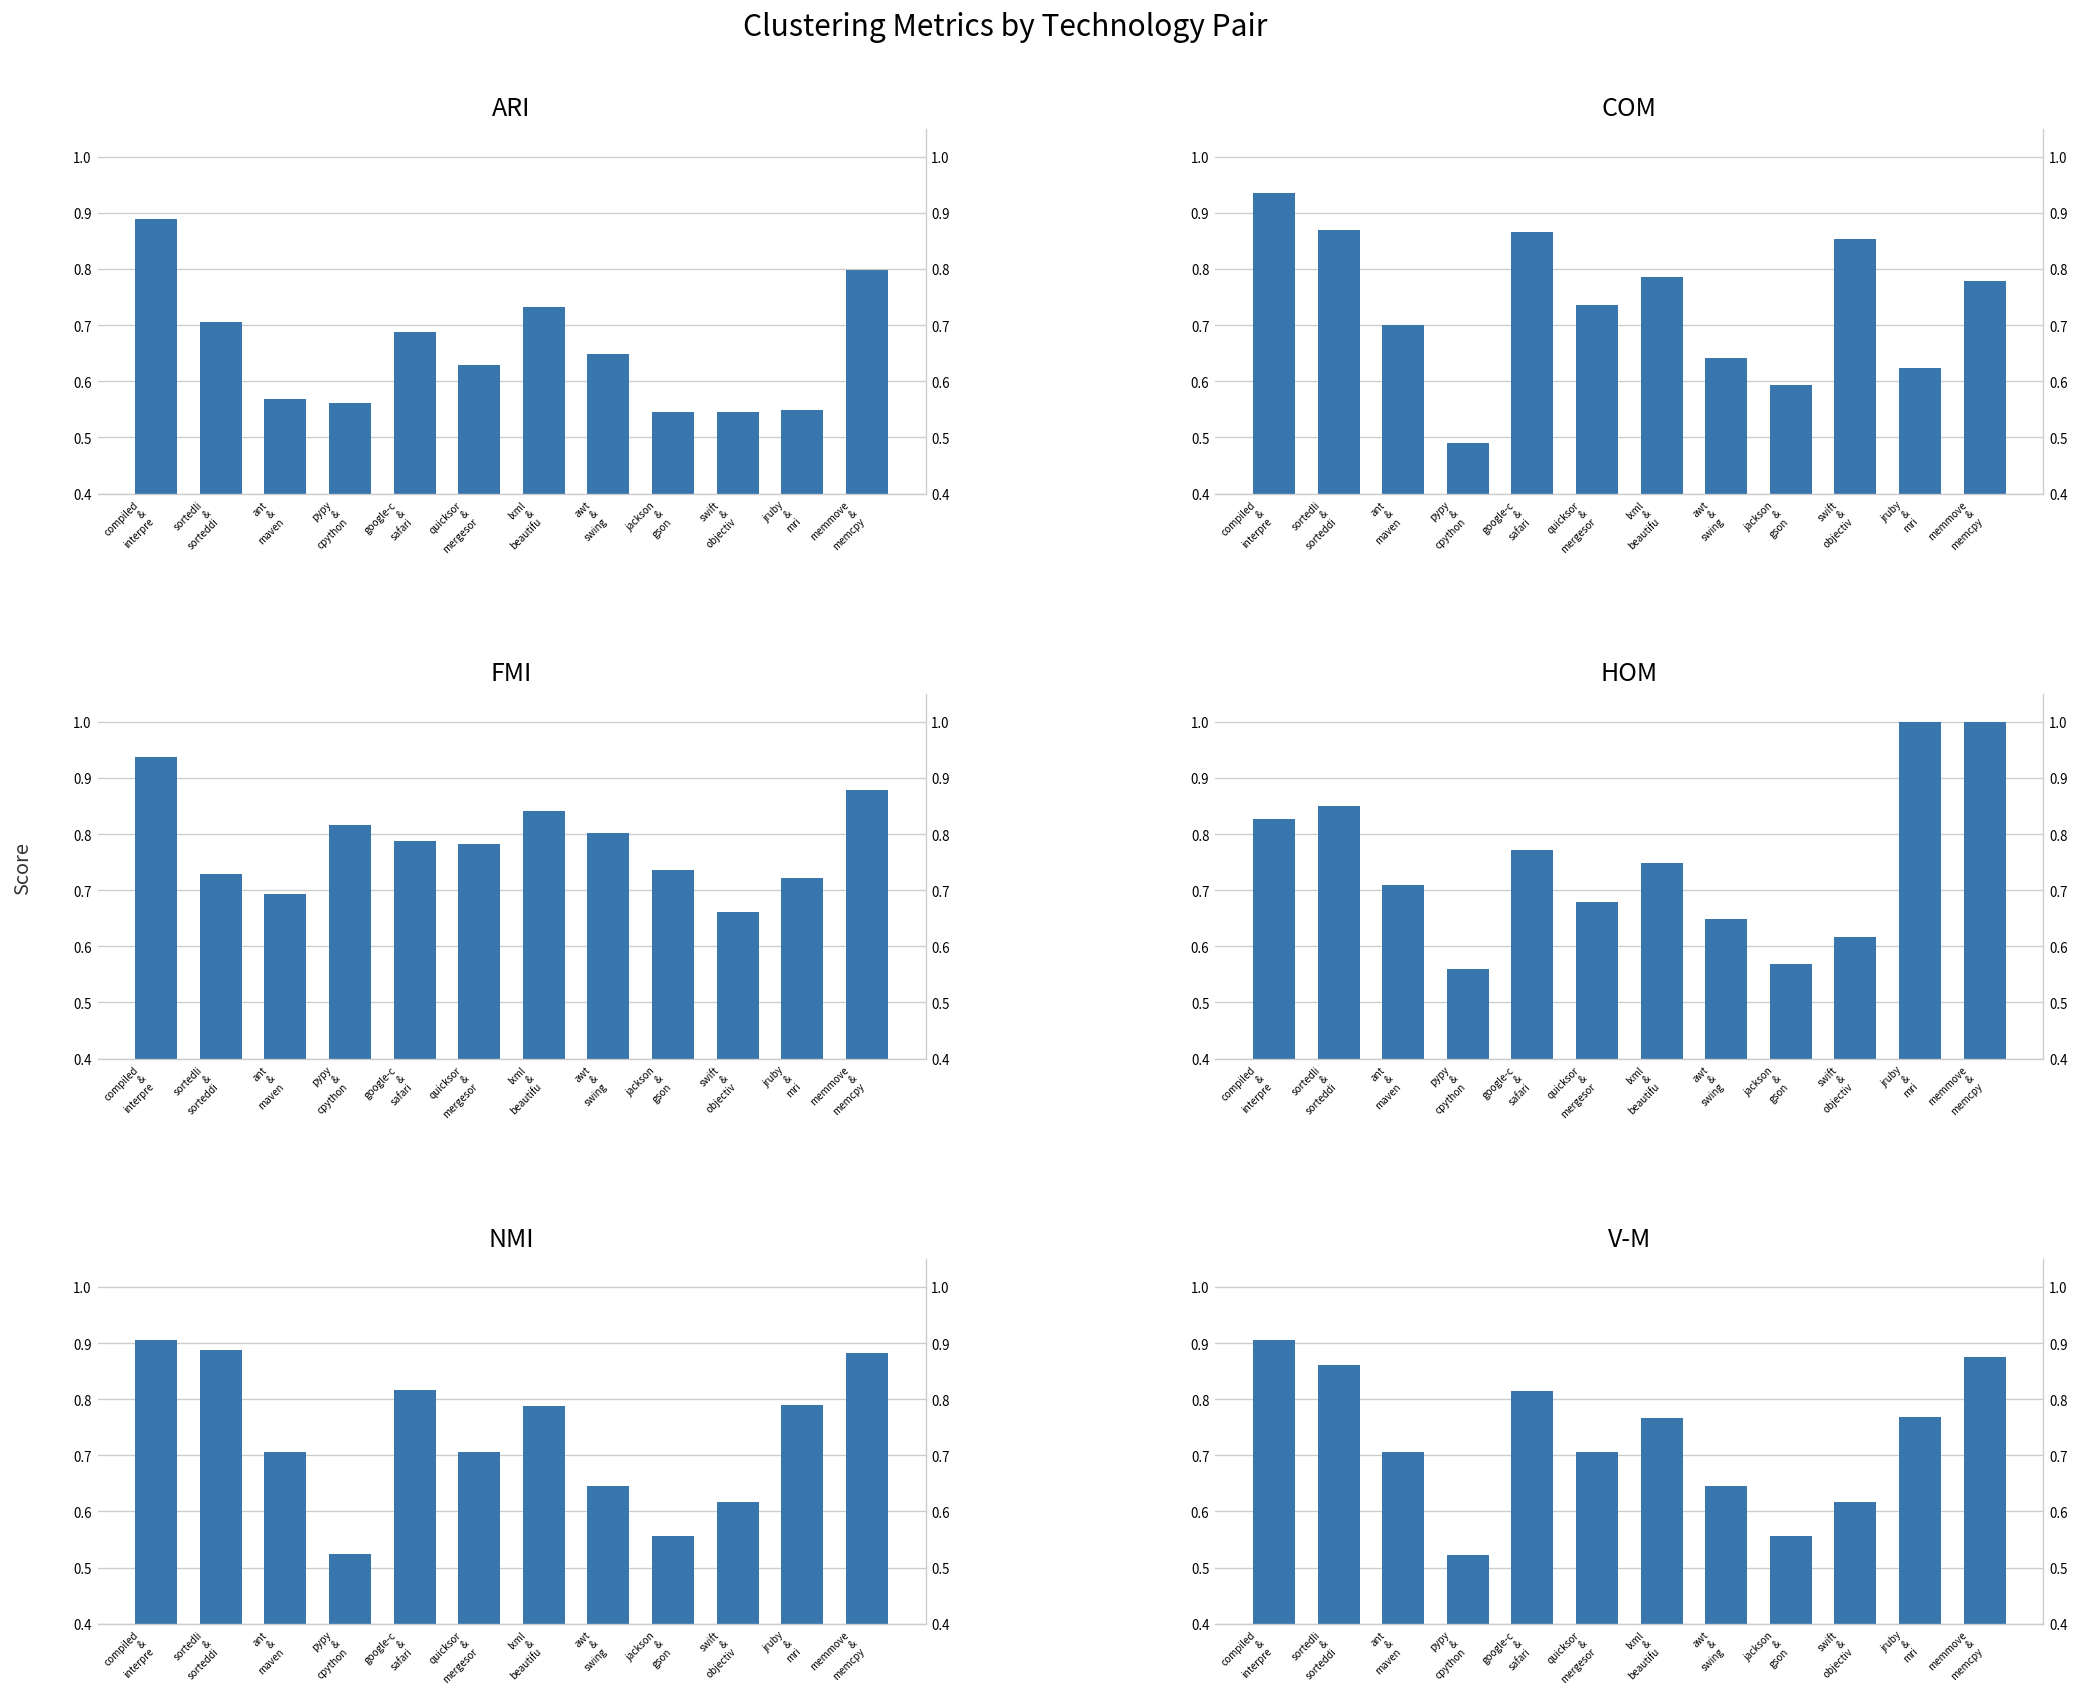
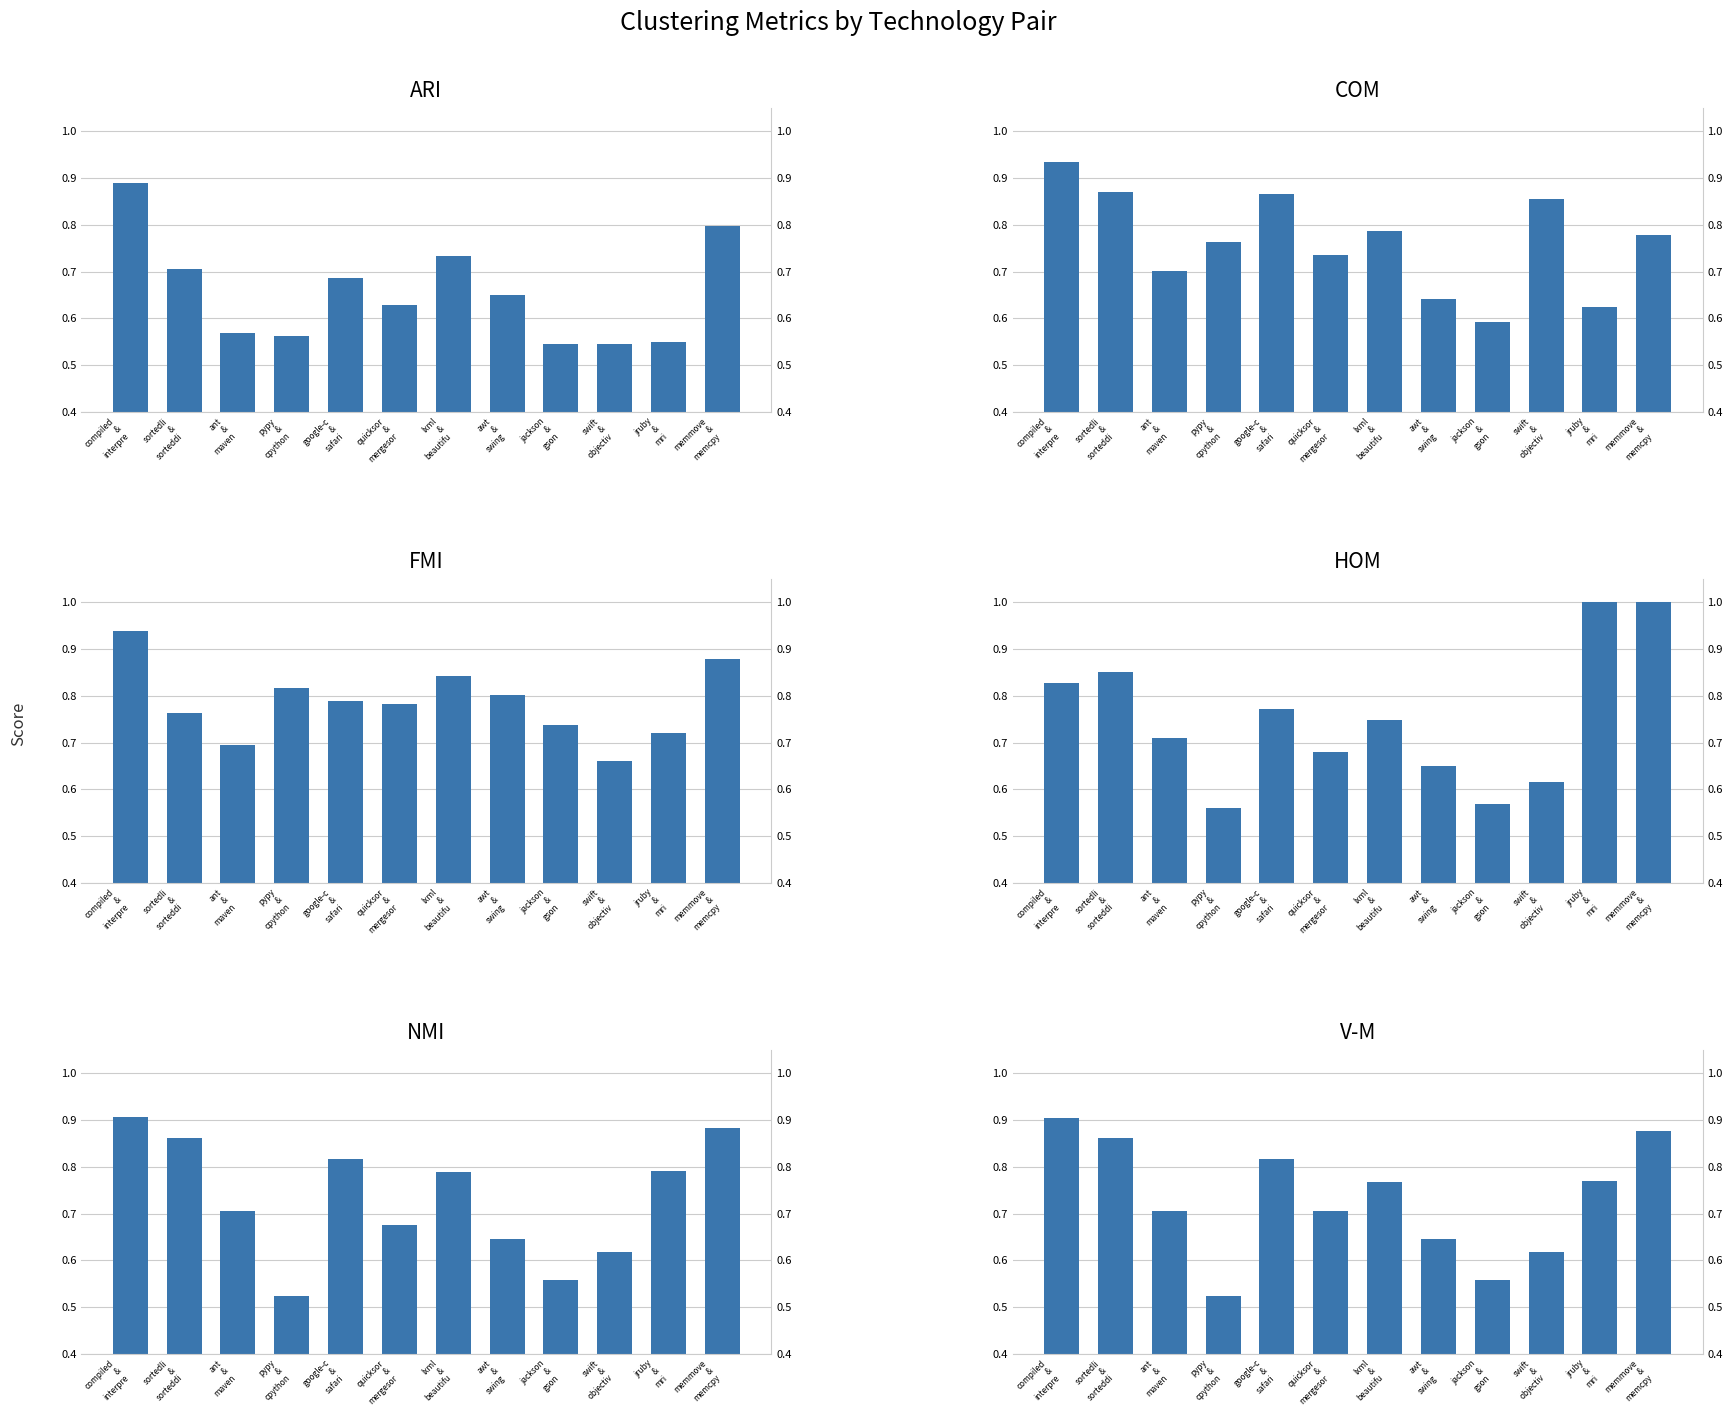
  {
    "ARI": {
      "compiled & interpre": 0.89,
      "sortedli & sorteddi": 0.71,
      "ant & maven": 0.57,
      "pypy & cpython": 0.56,
      "google-c & safari": 0.69,
      "quicksor & mergesor": 0.63,
      "lxml & beautifu": 0.73,
      "awt & swing": 0.65,
      "jackson & gson": 0.55,
      "swift & objectiv": 0.54,
      "jruby & mri": 0.55,
      "memmove & memcpy": 0.80
    },
    "COM": {
      "compiled & interpre": 0.94,
      "sortedli & sorteddi": 0.87,
      "ant & maven": 0.70,
-     "pypy & cpython": 0.49,
+     "pypy & cpython": 0.76,
      "google-c & safari": 0.87,
      "quicksor & mergesor": 0.74,
      "lxml & beautifu": 0.79,
      "awt & swing": 0.64,
      "jackson & gson": 0.59,
      "swift & objectiv": 0.85,
      "jruby & mri": 0.62,
      "memmove & memcpy": 0.78
    },
    "FMI": {
      "compiled & interpre": 0.94,
-     "sortedli & sorteddi": 0.73,
+     "sortedli & sorteddi": 0.76,
      "ant & maven": 0.69,
      "pypy & cpython": 0.82,
      "google-c & safari": 0.79,
      "quicksor & mergesor": 0.78,
      "lxml & beautifu": 0.84,
      "awt & swing": 0.80,
      "jackson & gson": 0.74,
      "swift & objectiv": 0.66,
      "jruby & mri": 0.72,
      "memmove & memcpy": 0.88
    },
    "HOM": {
      "compiled & interpre": 0.83,
      "sortedli & sorteddi": 0.85,
      "ant & maven": 0.71,
      "pypy & cpython": 0.56,
      "google-c & safari": 0.77,
      "quicksor & mergesor": 0.68,
      "lxml & beautifu": 0.75,
      "awt & swing": 0.65,
      "jackson & gson": 0.57,
      "swift & objectiv": 0.62,
      "jruby & mri": 1.00,
      "memmove & memcpy": 1.00
    },
    "NMI": {
      "compiled & interpre": 0.91,
-     "sortedli & sorteddi": 0.89,
+     "sortedli & sorteddi": 0.86,
      "ant & maven": 0.71,
      "pypy & cpython": 0.52,
      "google-c & safari": 0.82,
-     "quicksor & mergesor": 0.71,
+     "quicksor & mergesor": 0.68,
      "lxml & beautifu": 0.79,
      "awt & swing": 0.65,
      "jackson & gson": 0.56,
      "swift & objectiv": 0.62,
      "jruby & mri": 0.79,
      "memmove & memcpy": 0.88
    },
    "V-M": {
      "compiled & interpre": 0.91,
      "sortedli & sorteddi": 0.86,
      "ant & maven": 0.71,
      "pypy & cpython": 0.52,
      "google-c & safari": 0.82,
      "quicksor & mergesor": 0.71,
      "lxml & beautifu": 0.77,
      "awt & swing": 0.65,
      "jackson & gson": 0.56,
      "swift & objectiv": 0.62,
      "jruby & mri": 0.77,
      "memmove & memcpy": 0.88
    }
  }
